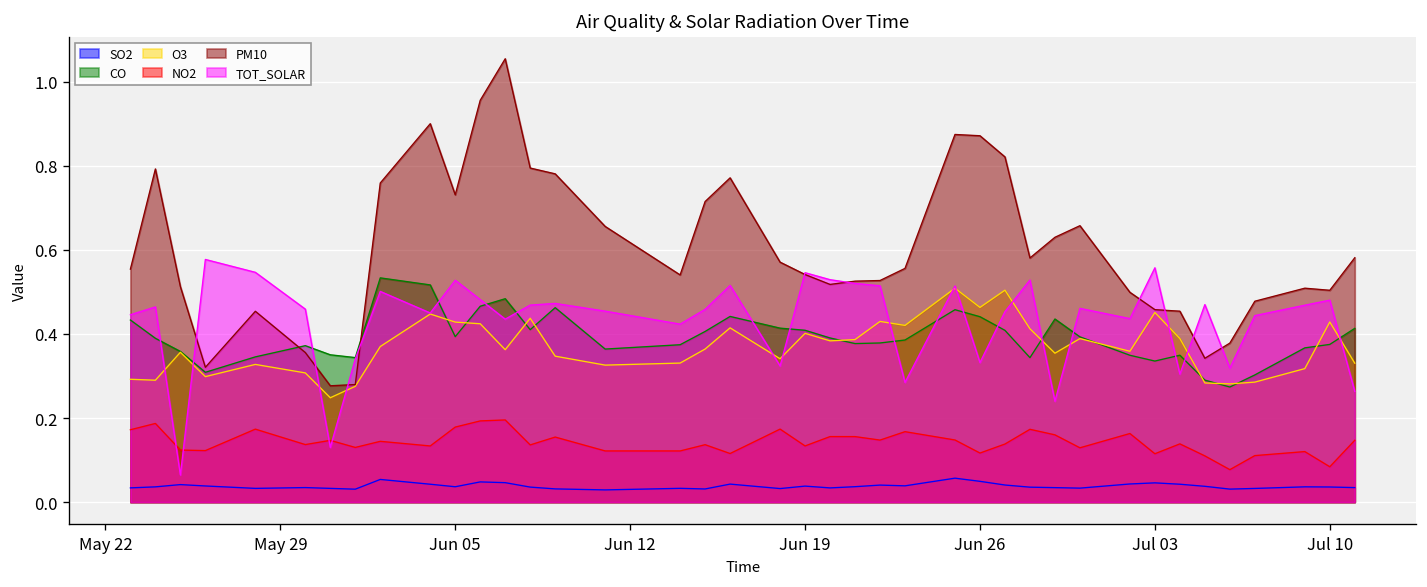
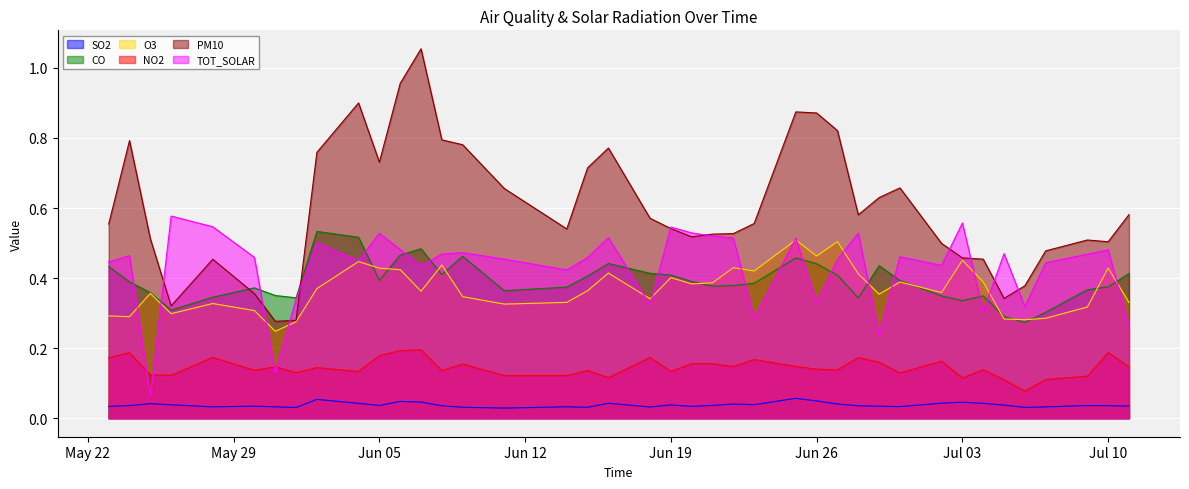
  {
    "SO2": {
      "Jun 05": 0.04,
      "Jun 19": 0.04,
      "Jun 26": 0.05,
      "Jul 03": 0.05,
      "Jul 10": 0.04
    },
    "CO": {
      "Jun 05": 0.39,
      "Jun 26": 0.44,
      "Jul 03": 0.34,
      "Jul 10": 0.38
    },
    "O3": {
      "Jun 05": 0.43,
      "Jun 26": 0.46,
      "Jul 10": 0.43
    },
    "NO2": {
      "Jun 05": 0.18,
      "Jun 19": 0.13,
-     "Jun 26": 0.12,
+     "Jun 26": 0.14,
      "Jul 03": 0.11,
-     "Jul 10": 0.08
+     "Jul 10": 0.19
    },
    "PM10": {
      "Jun 05": 0.73,
      "Jun 26": 0.87,
      "Jul 10": 0.50
    },
    "TOT_SOLAR": {
      "Jun 05": 0.53,
      "Jun 26": 0.33,
      "Jul 03": 0.56,
      "Jul 10": 0.48
    }
  }
